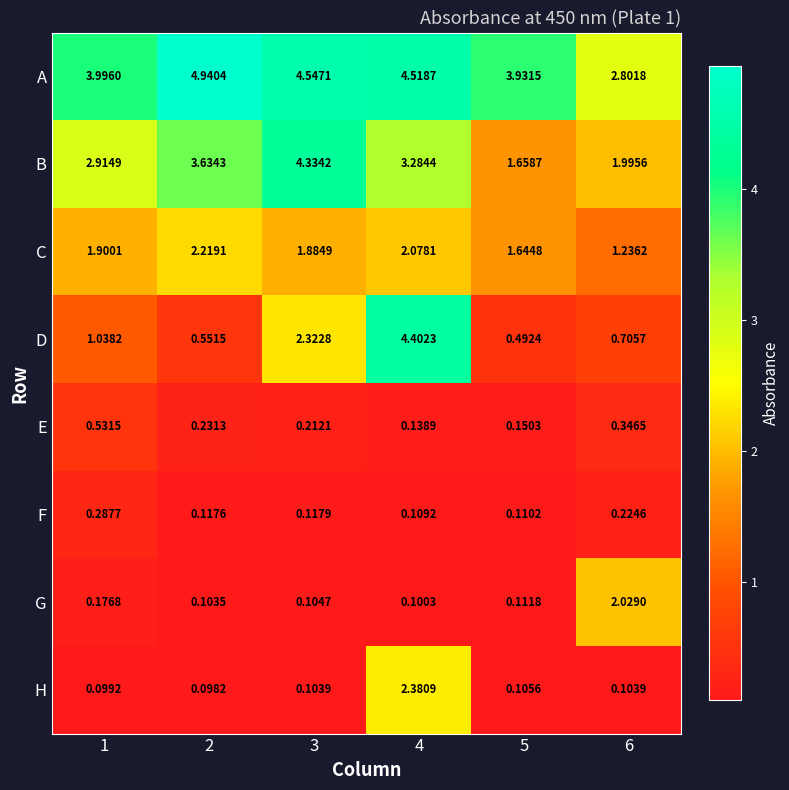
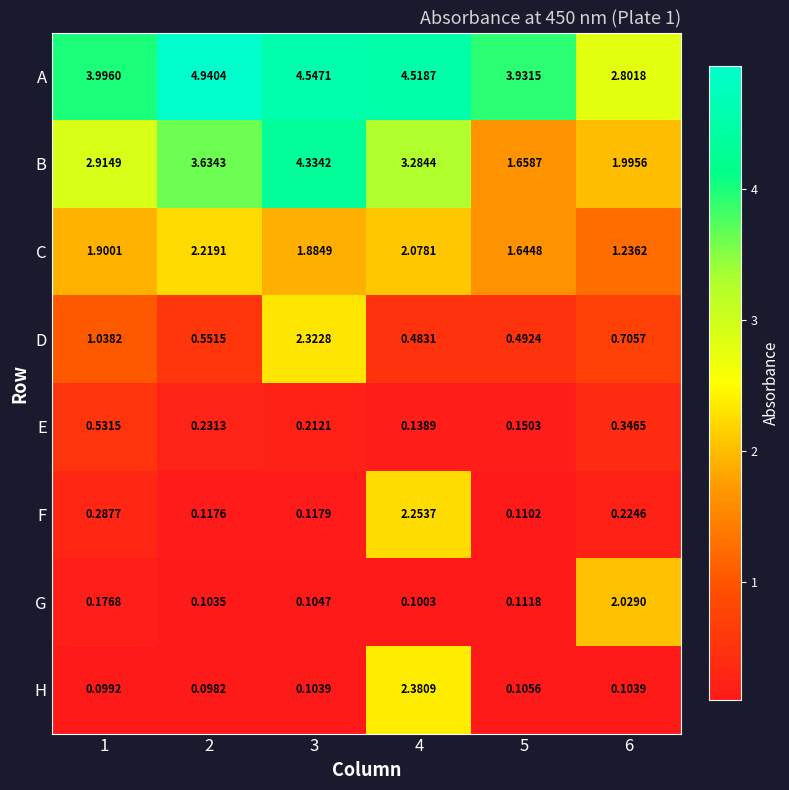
  {
    "A": {
      "1": 3.9960,
      "2": 4.9404,
      "3": 4.5471,
      "4": 4.5187,
      "5": 3.9315,
      "6": 2.8018
    },
    "B": {
      "1": 2.9149,
      "2": 3.6343,
      "3": 4.3342,
      "4": 3.2844,
      "5": 1.6587,
      "6": 1.9956
    },
    "C": {
      "1": 1.9001,
      "2": 2.2191,
      "3": 1.8849,
      "4": 2.0781,
      "5": 1.6448,
      "6": 1.2362
    },
    "D": {
      "1": 1.0382,
      "2": 0.5515,
      "3": 2.3228,
-     "4": 4.4023,
+     "4": 0.4831,
      "5": 0.4924,
      "6": 0.7057
    },
    "E": {
      "1": 0.5315,
      "2": 0.2313,
      "3": 0.2121,
      "4": 0.1389,
      "5": 0.1503,
      "6": 0.3465
    },
    "F": {
      "1": 0.2877,
      "2": 0.1176,
      "3": 0.1179,
-     "4": 0.1092,
+     "4": 2.2537,
      "5": 0.1102,
      "6": 0.2246
    },
    "G": {
      "1": 0.1768,
      "2": 0.1035,
      "3": 0.1047,
      "4": 0.1003,
      "5": 0.1118,
      "6": 2.0290
    },
    "H": {
      "1": 0.0992,
      "2": 0.0982,
      "3": 0.1039,
      "4": 2.3809,
      "5": 0.1056,
      "6": 0.1039
    }
  }
